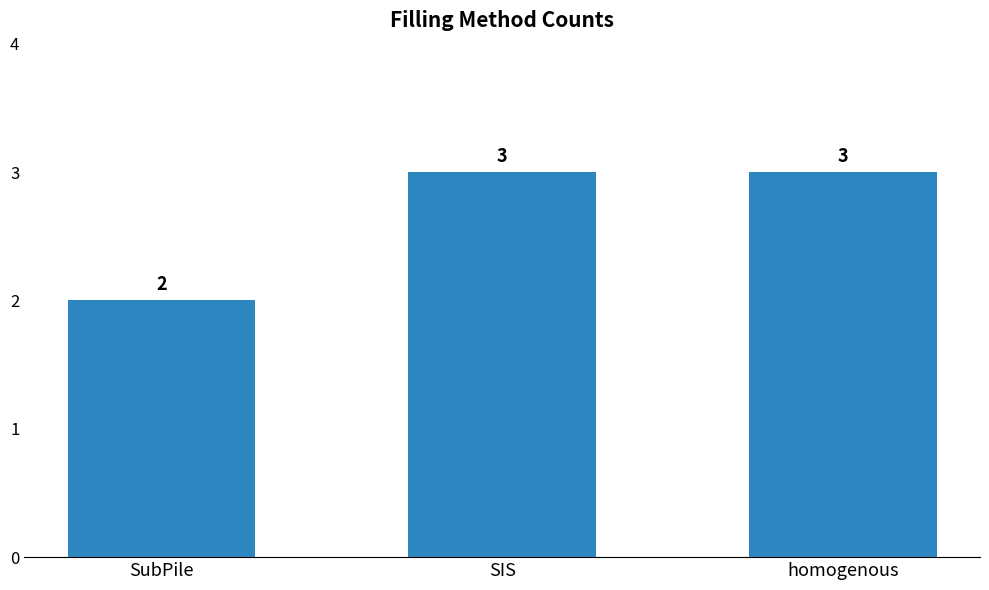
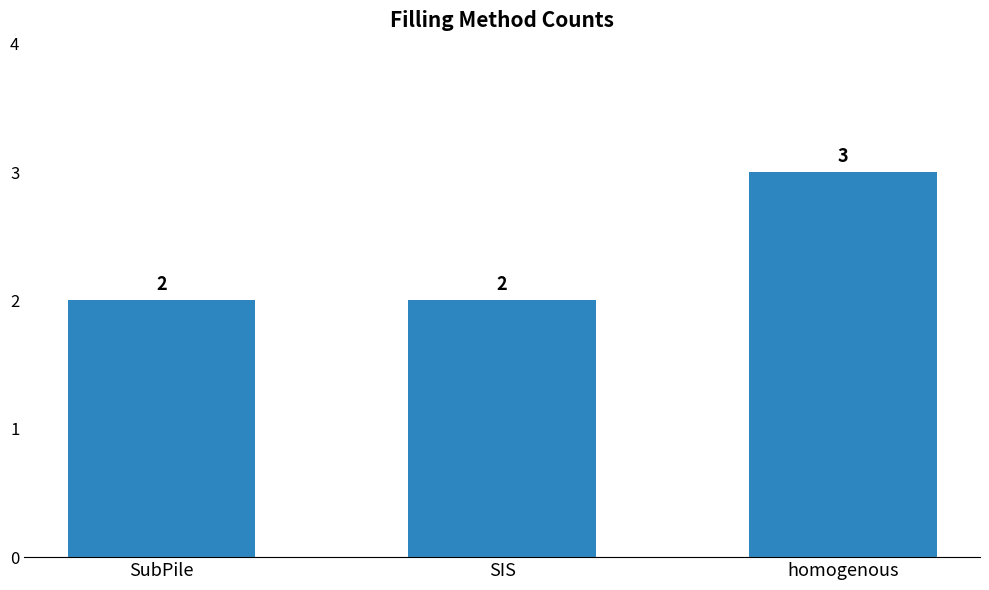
  {
    "SubPile": 2,
-   "SIS": 3,
+   "SIS": 2,
    "homogenous": 3
  }
